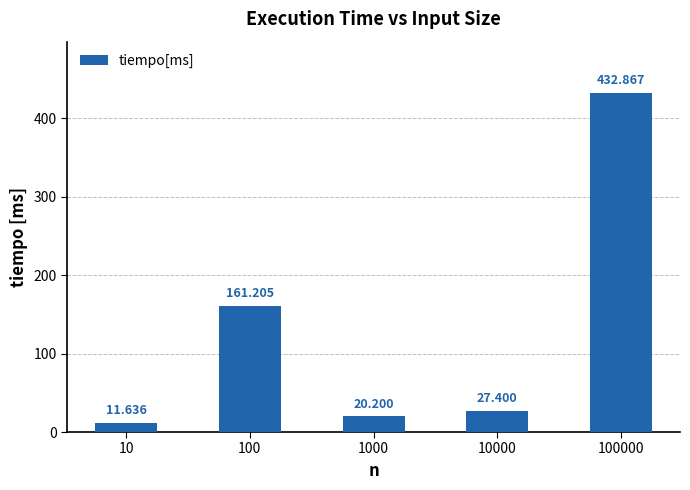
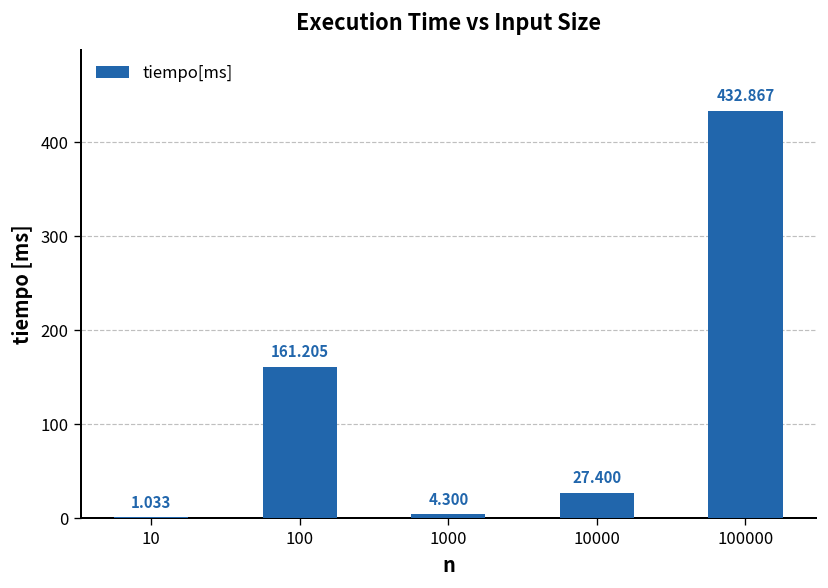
  {
-   "10": 11.636,
+   "10": 1.033,
    "100": 161.205,
-   "1000": 20.200,
+   "1000": 4.300,
    "10000": 27.400,
    "100000": 432.867
  }
